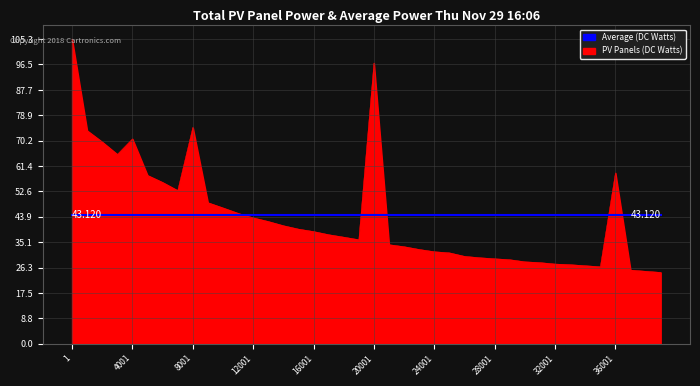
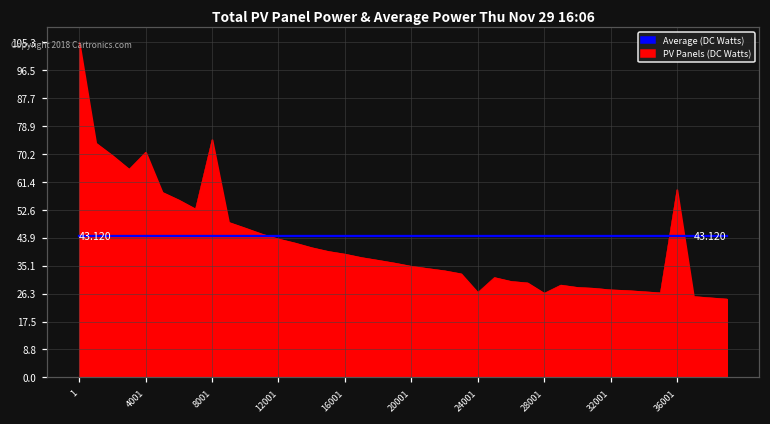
  {
    "PV Panels (DC Watts)": {
      "1": 105,
      "4001": 71,
      "8001": 75,
      "16001": 39,
-     "20001": 97,
-     "24001": 32,
-     "28001": 29,
+     "20001": 35,
+     "24001": 27,
+     "28001": 26,
      "32001": 28,
      "36001": 59
    },
    "Average (DC Watts)": {
      "4001": 44,
      "8001": 44,
      "16001": 44,
      "20001": 44,
      "24001": 44,
      "28001": 44,
      "32001": 44,
      "36001": 44
    }
  }
